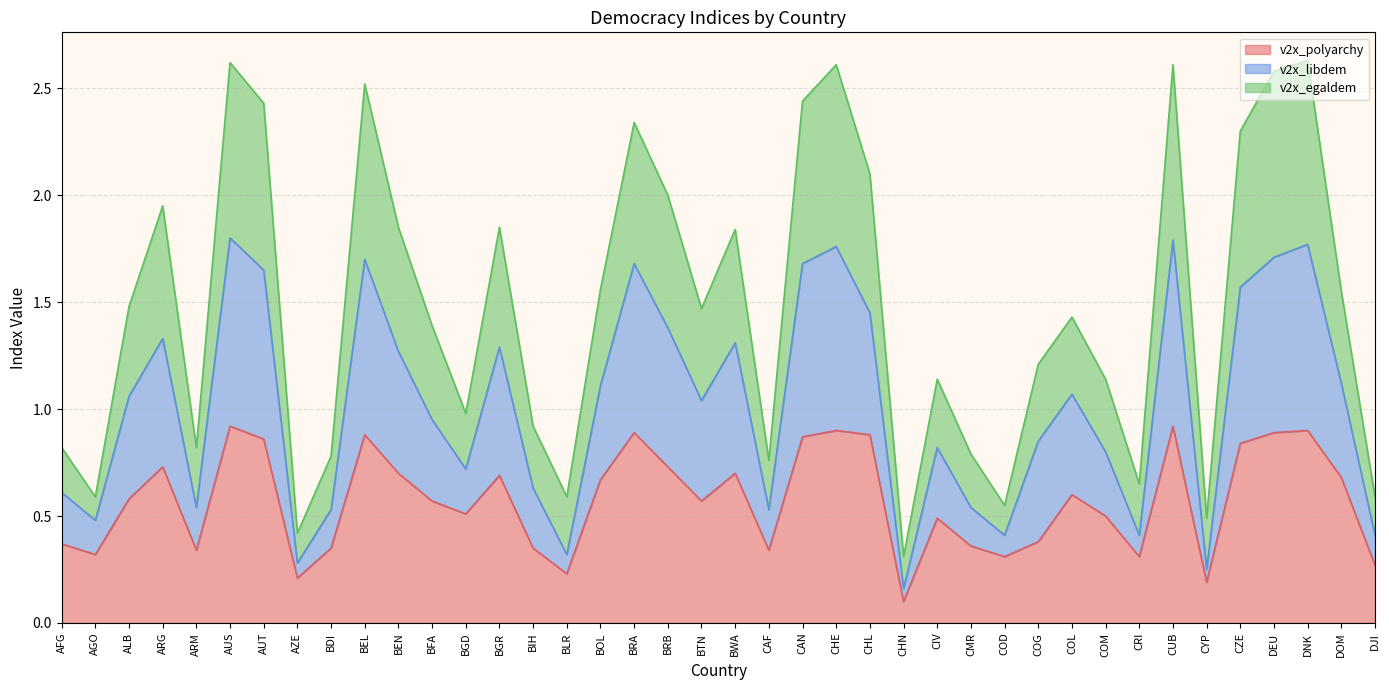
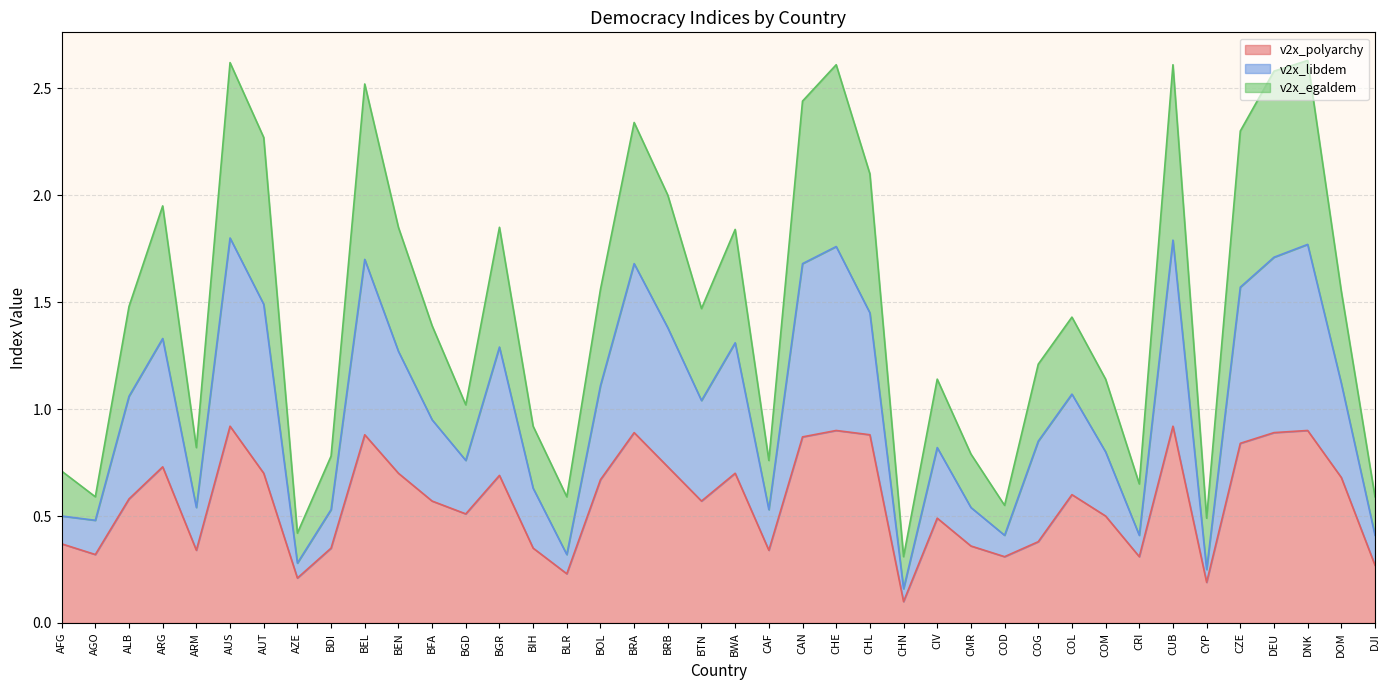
  {
    "v2x_polyarchy": {
      "AFG": 0.37,
      "AGO": 0.32,
      "ALB": 0.58,
      "ARG": 0.73,
      "ARM": 0.34,
      "AUS": 0.92,
-     "AUT": 0.86,
+     "AUT": 0.70,
      "AZE": 0.21,
      "BDI": 0.35,
      "BEL": 0.88,
      "BEN": 0.70,
      "BFA": 0.57,
      "BGD": 0.51,
      "BGR": 0.69,
      "BIH": 0.35,
      "BLR": 0.23,
      "BOL": 0.67,
      "BRA": 0.89,
      "BRB": 0.73,
      "BTN": 0.57,
      "BWA": 0.70,
      "CAF": 0.34,
      "CAN": 0.87,
      "CHE": 0.90,
      "CHL": 0.88,
      "CHN": 0.10,
      "CIV": 0.49,
      "CMR": 0.36,
      "COD": 0.31,
      "COG": 0.38,
      "COL": 0.60,
      "COM": 0.50,
      "CRI": 0.31,
      "CUB": 0.92,
      "CYP": 0.19,
      "CZE": 0.84,
      "DEU": 0.89,
      "DNK": 0.90,
      "DOM": 0.68,
      "DJI": 0.27
    },
    "v2x_libdem": {
-     "AFG": 0.24,
+     "AFG": 0.13,
      "AGO": 0.16,
      "ALB": 0.48,
      "ARG": 0.60,
      "ARM": 0.20,
      "AUS": 0.88,
      "AUT": 0.79,
      "AZE": 0.07,
      "BDI": 0.18,
      "BEL": 0.82,
      "BEN": 0.57,
      "BFA": 0.38,
-     "BGD": 0.21,
+     "BGD": 0.25,
      "BGR": 0.60,
      "BIH": 0.28,
      "BLR": 0.09,
      "BOL": 0.44,
      "BRA": 0.79,
      "BRB": 0.65,
      "BTN": 0.47,
      "BWA": 0.61,
      "CAF": 0.19,
      "CAN": 0.81,
      "CHE": 0.86,
      "CHL": 0.57,
      "CHN": 0.06,
      "CIV": 0.33,
      "CMR": 0.18,
      "COD": 0.10,
      "COG": 0.47,
      "COL": 0.47,
      "COM": 0.30,
      "CRI": 0.10,
      "CUB": 0.87,
      "CYP": 0.06,
      "CZE": 0.73,
      "DEU": 0.82,
      "DNK": 0.87,
      "DOM": 0.44,
      "DJI": 0.14
    },
    "v2x_egaldem": {
      "AFG": 0.21,
      "AGO": 0.11,
      "ALB": 0.42,
      "ARG": 0.62,
      "ARM": 0.28,
      "AUS": 0.82,
      "AUT": 0.78,
      "AZE": 0.14,
      "BDI": 0.25,
      "BEL": 0.82,
      "BEN": 0.58,
      "BFA": 0.44,
      "BGD": 0.26,
      "BGR": 0.56,
      "BIH": 0.29,
      "BLR": 0.27,
      "BOL": 0.45,
      "BRA": 0.66,
      "BRB": 0.62,
      "BTN": 0.43,
      "BWA": 0.53,
      "CAF": 0.23,
      "CAN": 0.76,
      "CHE": 0.85,
      "CHL": 0.65,
      "CHN": 0.15,
      "CIV": 0.32,
      "CMR": 0.25,
      "COD": 0.14,
      "COG": 0.36,
      "COL": 0.36,
      "COM": 0.34,
      "CRI": 0.24,
      "CUB": 0.82,
      "CYP": 0.24,
      "CZE": 0.73,
      "DOM": 0.43,
      "DJI": 0.18
    }
  }
